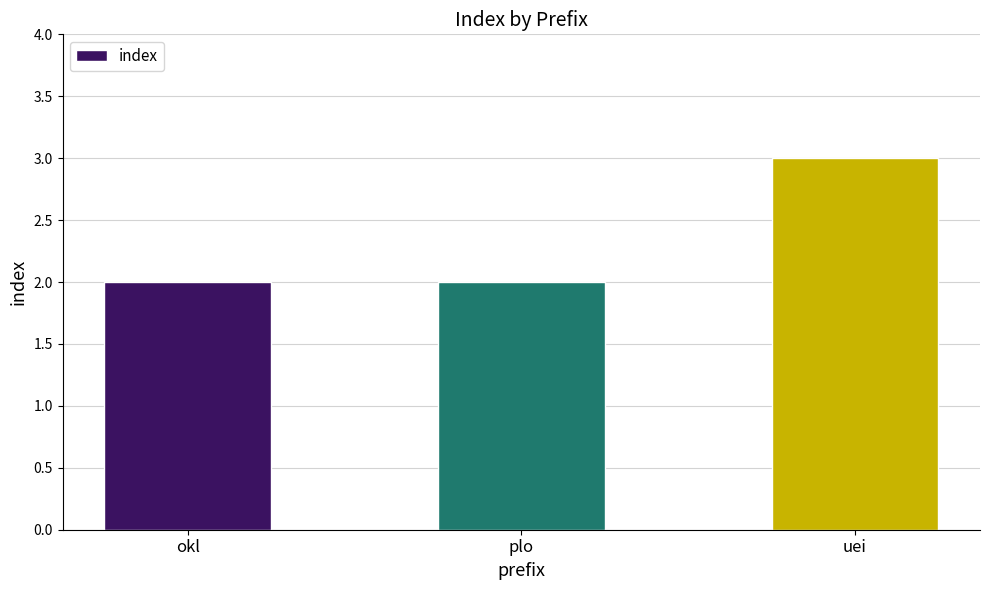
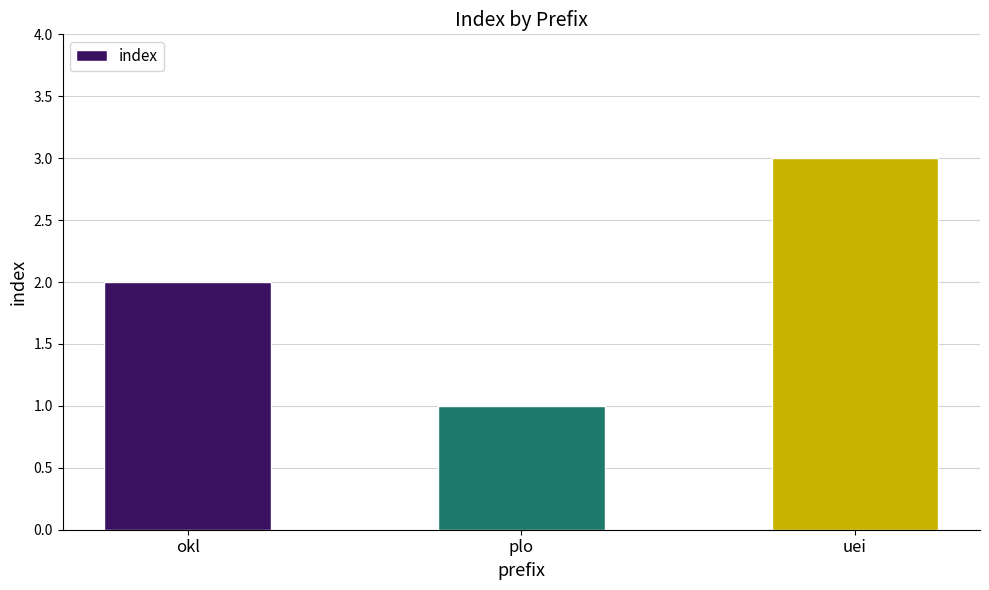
  {
    "okl": 2,
-   "plo": 2,
+   "plo": 1,
    "uei": 3
  }
